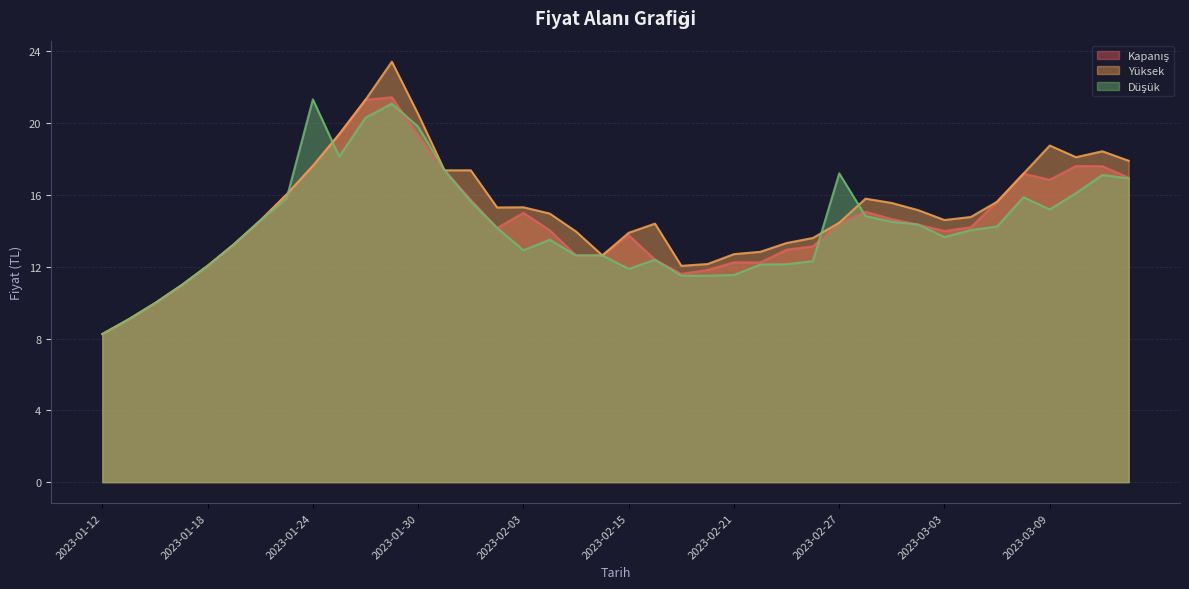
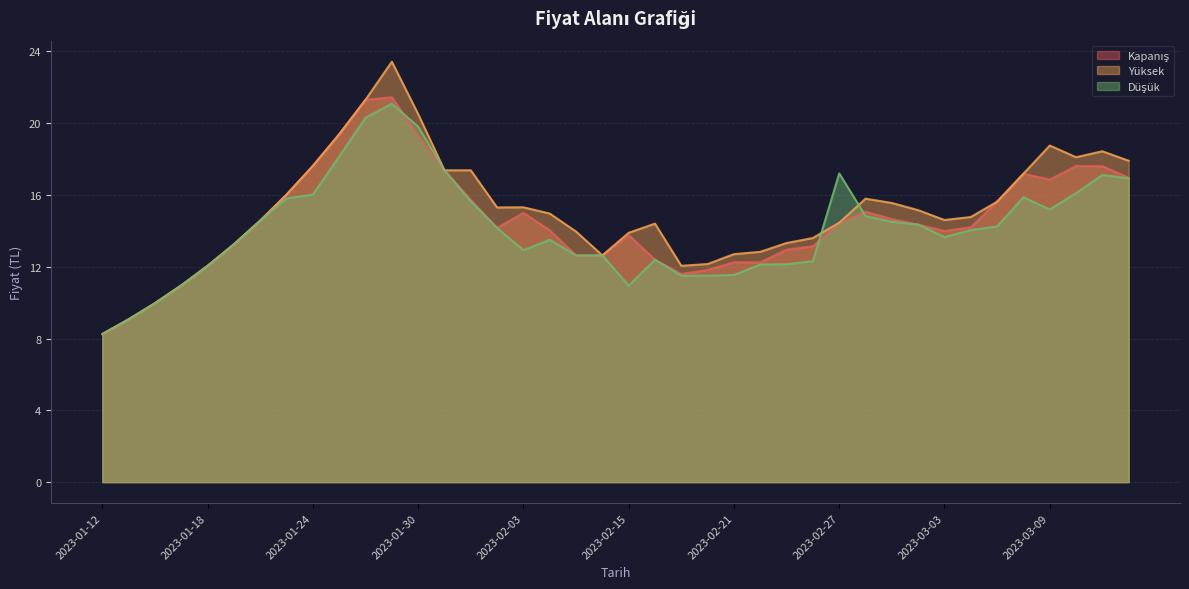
  {
    "Düşük": {
-     "2023-01-24": 21.3,
+     "2023-01-24": 16.0,
      "2023-01-30": 19.8,
      "2023-02-03": 12.9,
-     "2023-02-15": 11.9,
+     "2023-02-15": 11.0,
      "2023-02-21": 11.5,
      "2023-02-27": 17.2,
      "2023-03-03": 13.7,
      "2023-03-09": 15.2
    }
  }
